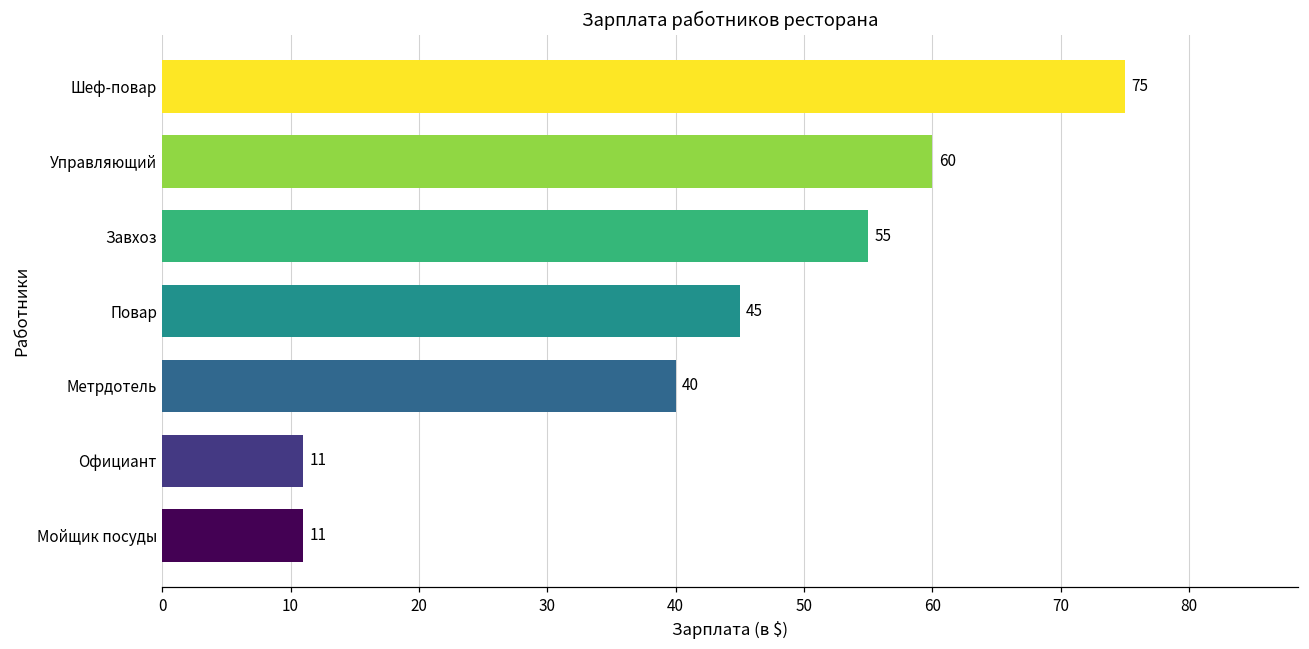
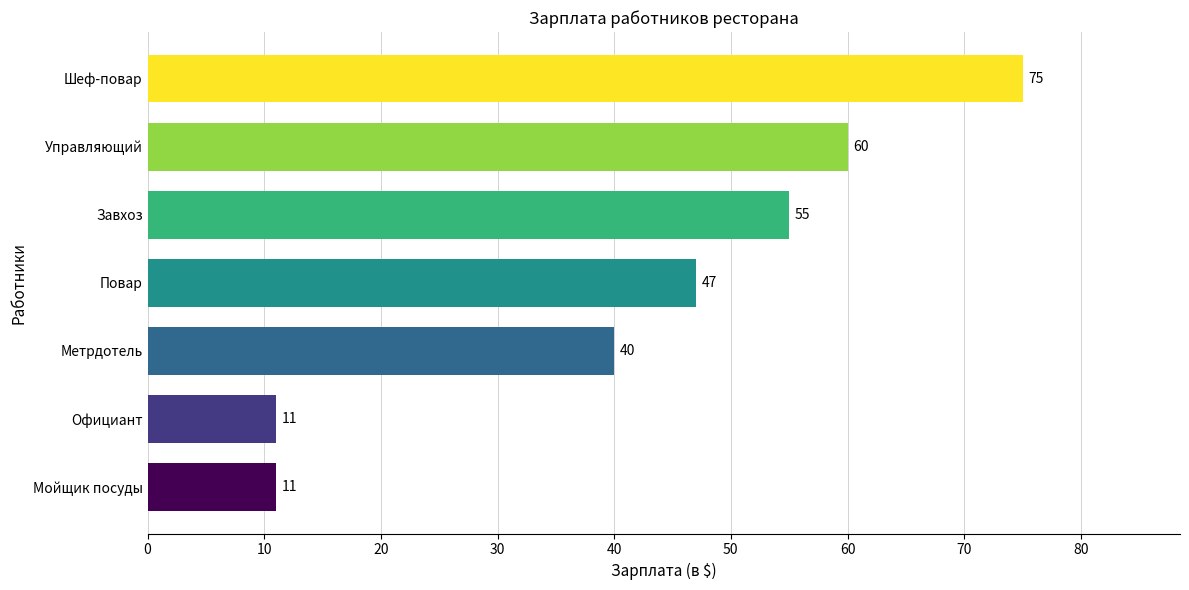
  {
    "Шеф-повар": 75,
    "Управляющий": 60,
    "Завхоз": 55,
-   "Повар": 45,
+   "Повар": 47,
    "Метрдотель": 40,
    "Официант": 11,
    "Мойщик посуды": 11
  }
